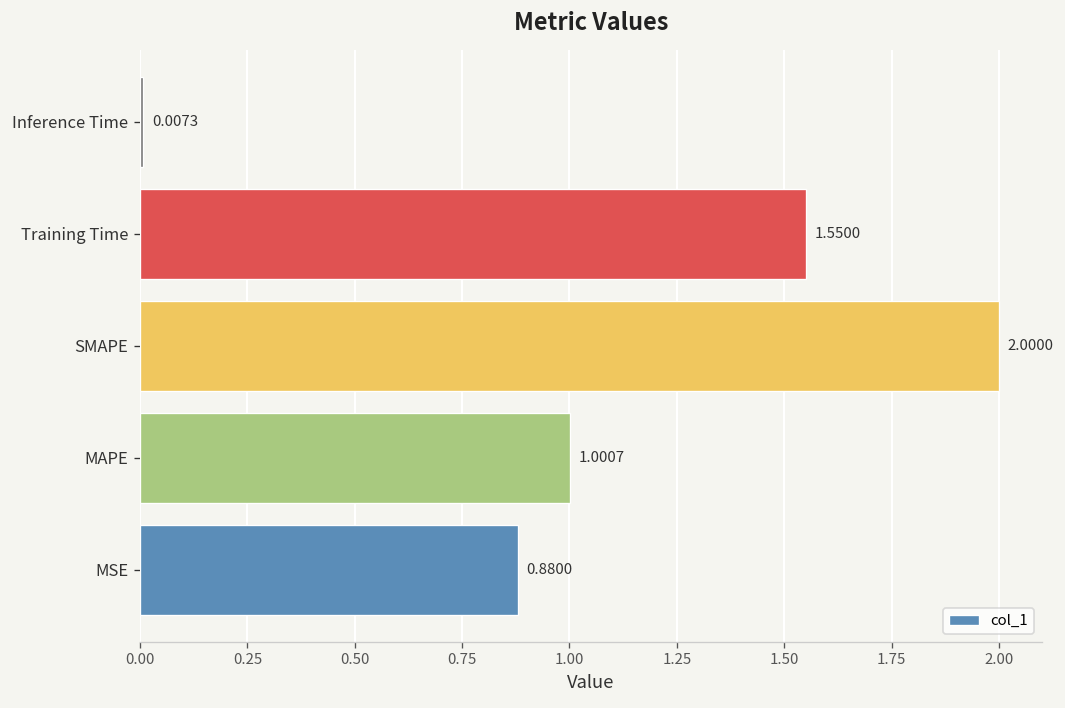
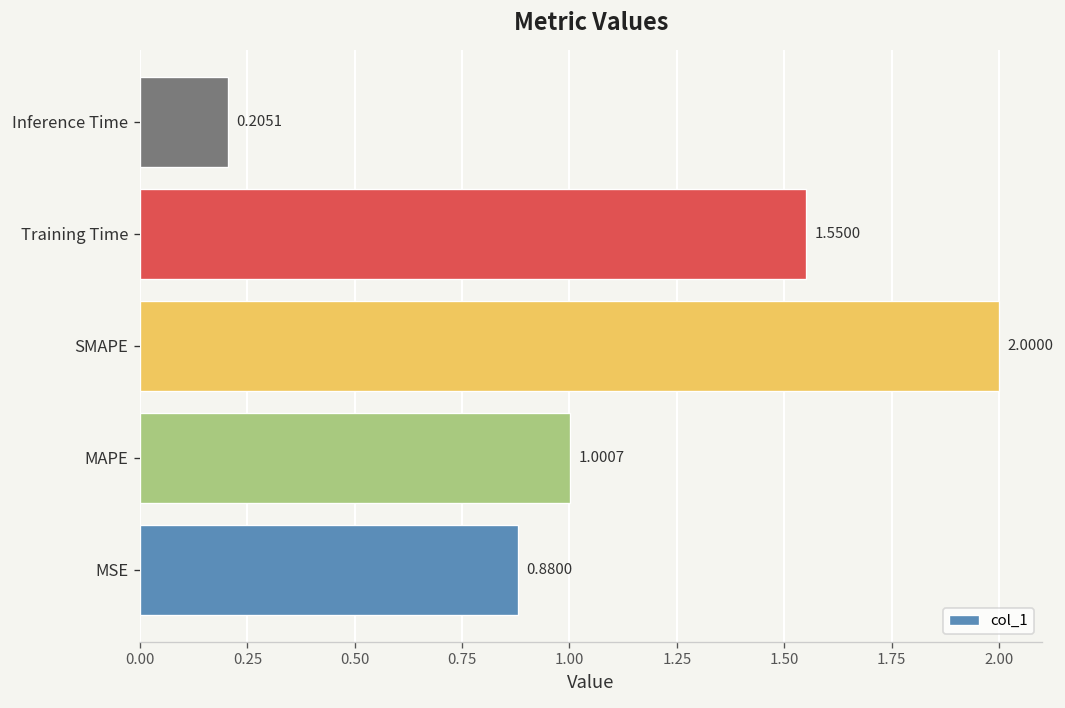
  {
-   "Inference Time": 0.0073,
+   "Inference Time": 0.2051,
    "Training Time": 1.5500,
    "SMAPE": 2.0000,
    "MAPE": 1.0007,
    "MSE": 0.8800
  }
